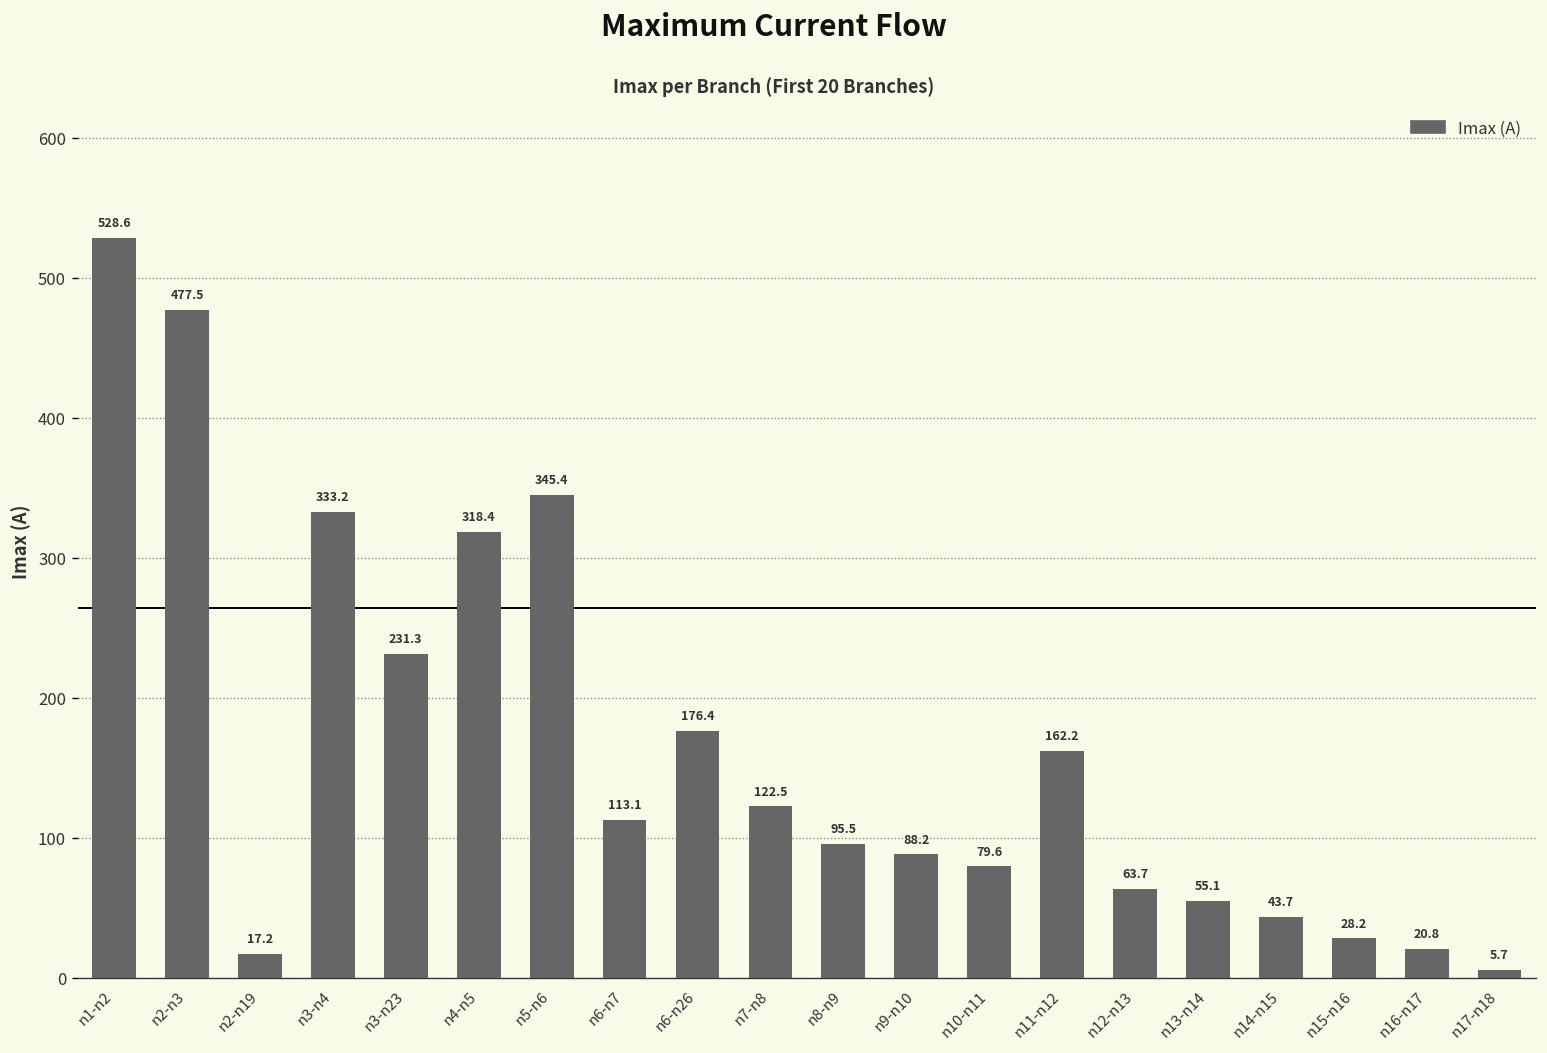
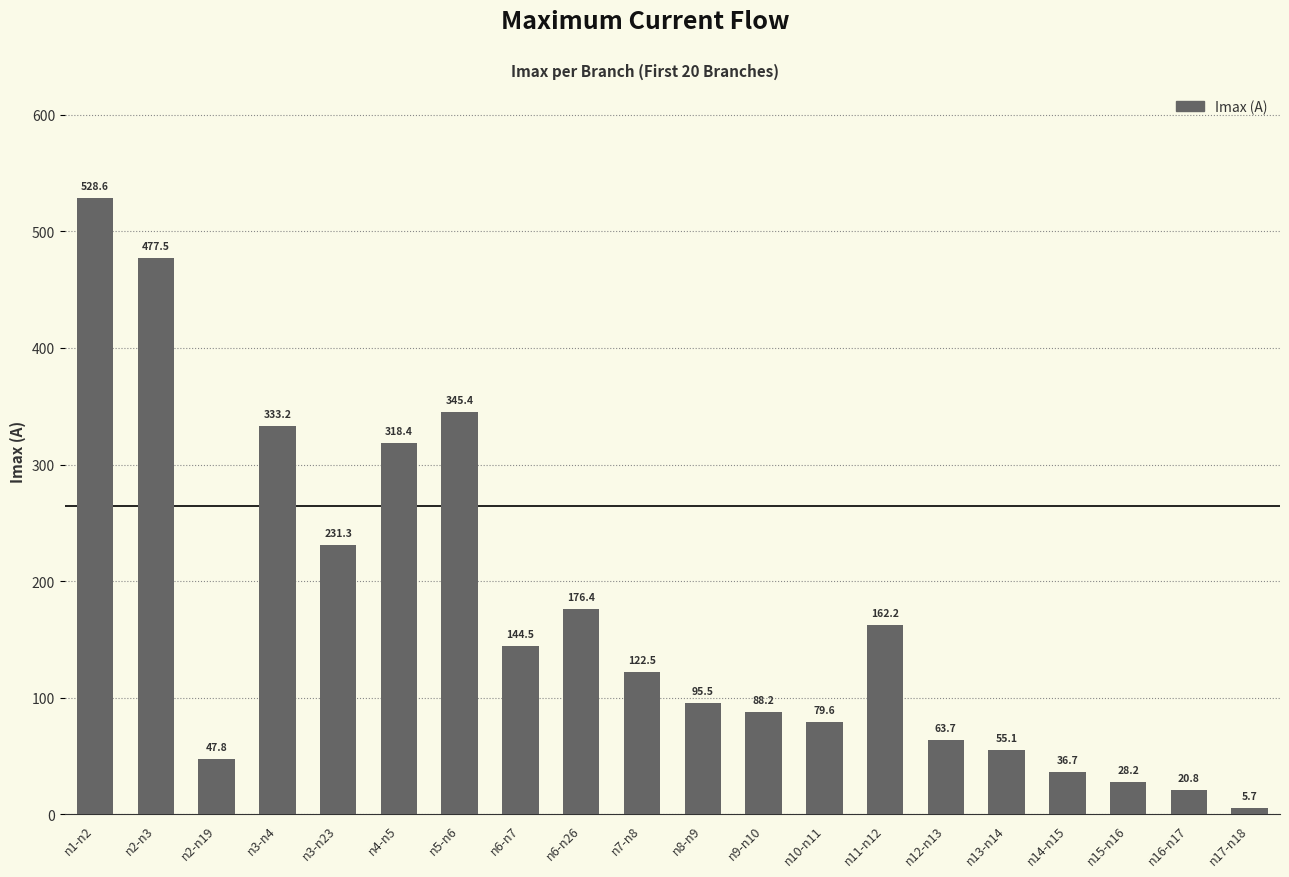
  {
    "n1-n2": 528.6,
    "n2-n3": 477.5,
-   "n2-n19": 17.2,
+   "n2-n19": 47.8,
    "n3-n4": 333.2,
    "n3-n23": 231.3,
    "n4-n5": 318.4,
    "n5-n6": 345.4,
-   "n6-n7": 113.1,
+   "n6-n7": 144.5,
    "n6-n26": 176.4,
    "n7-n8": 122.5,
    "n8-n9": 95.5,
    "n9-n10": 88.2,
    "n10-n11": 79.6,
    "n11-n12": 162.2,
    "n12-n13": 63.7,
    "n13-n14": 55.1,
-   "n14-n15": 43.7,
+   "n14-n15": 36.7,
    "n15-n16": 28.2,
    "n16-n17": 20.8,
    "n17-n18": 5.7
  }
